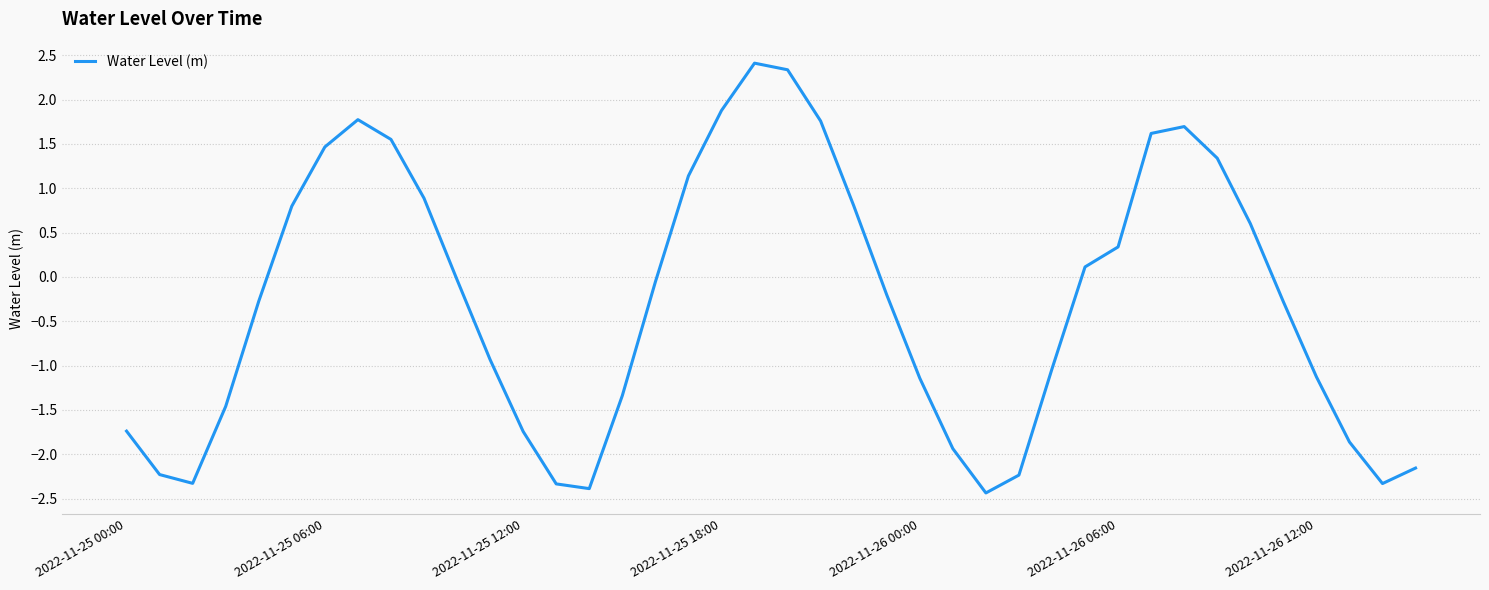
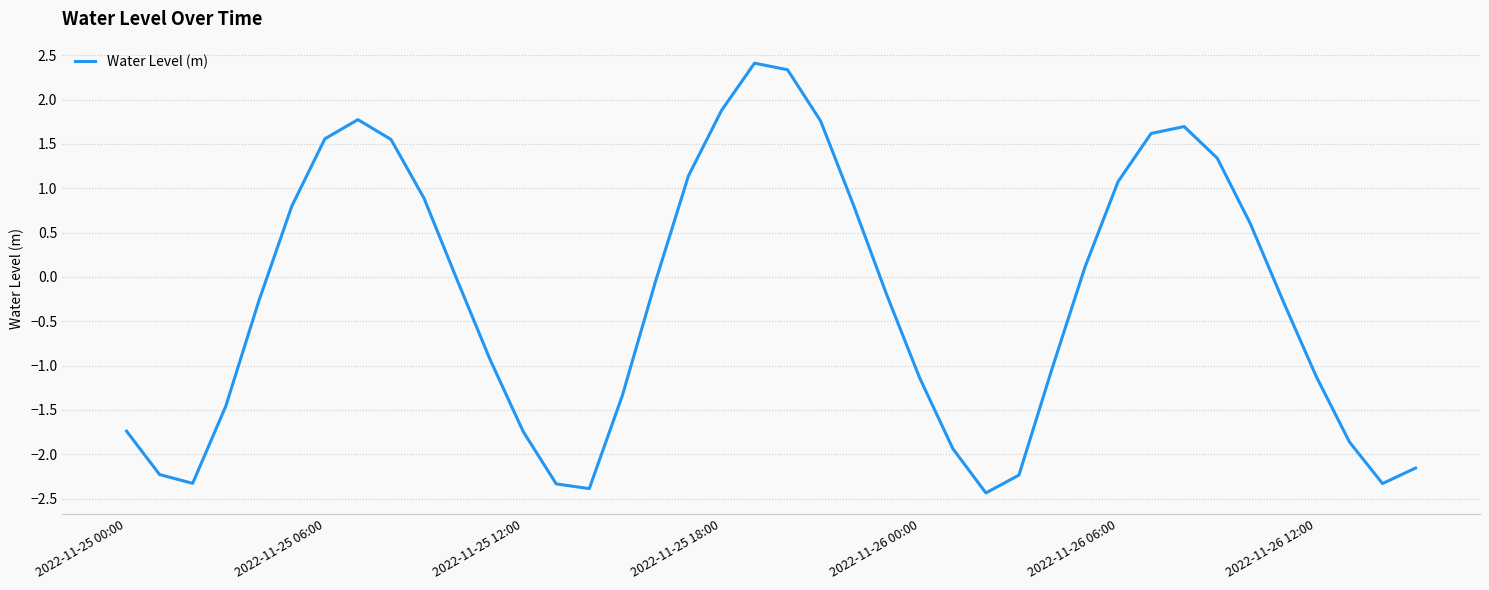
  {
    "2022-11-25 00:00": -1.7,
-   "2022-11-25 06:00": 1.5,
+   "2022-11-25 06:00": 1.6,
    "2022-11-25 12:00": -1.7,
    "2022-11-25 18:00": 1.9,
    "2022-11-26 00:00": -1.1,
-   "2022-11-26 06:00": 0.3,
+   "2022-11-26 06:00": 1.1,
    "2022-11-26 12:00": -1.1
  }
